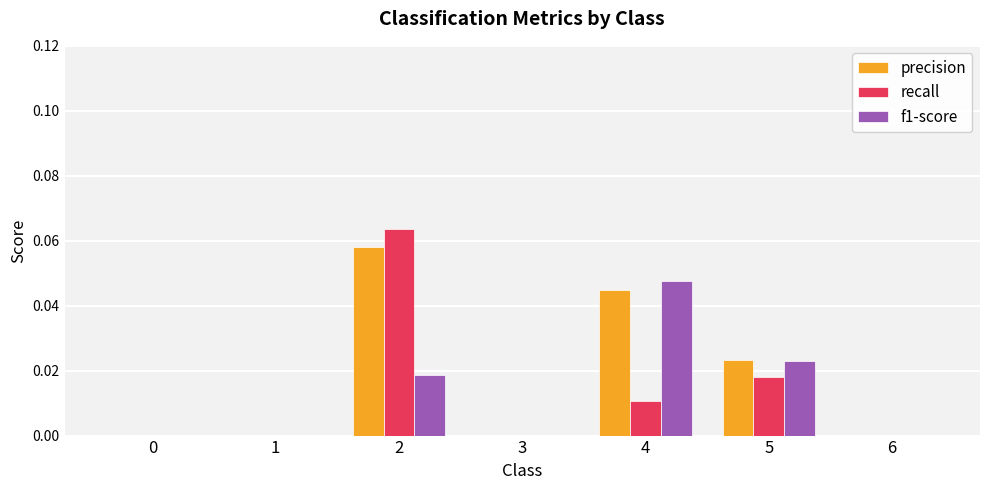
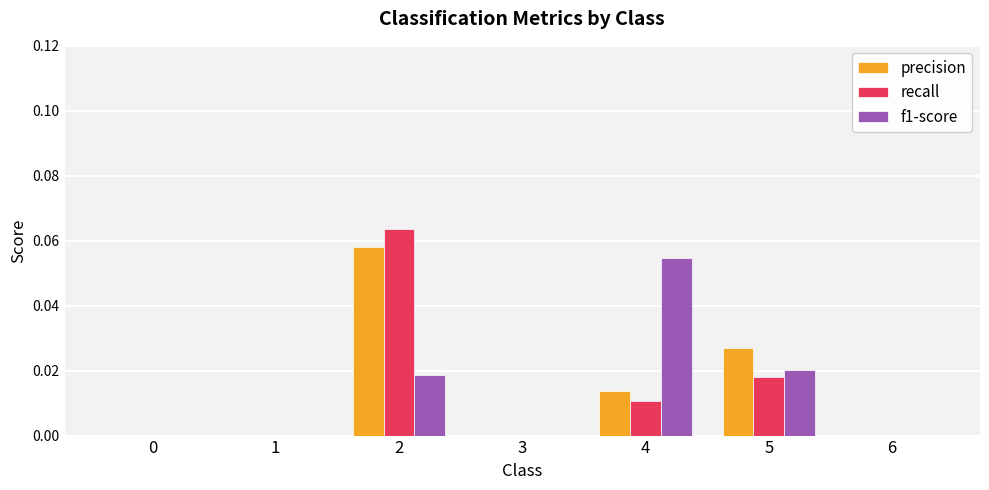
  {
    "precision": {
      "0": 0.000,
      "1": 0.000,
      "2": 0.058,
      "3": 0.000,
-     "4": 0.045,
-     "5": 0.023,
+     "4": 0.014,
+     "5": 0.027,
      "6": 0.000
    },
    "recall": {
      "0": 0.000,
      "1": 0.000,
      "2": 0.064,
      "3": 0.000,
      "4": 0.011,
      "5": 0.018,
      "6": 0.000
    },
    "f1-score": {
      "0": 0.000,
      "1": 0.000,
      "2": 0.019,
      "3": 0.000,
-     "4": 0.048,
-     "5": 0.023,
+     "4": 0.055,
+     "5": 0.020,
      "6": 0.000
    }
  }
